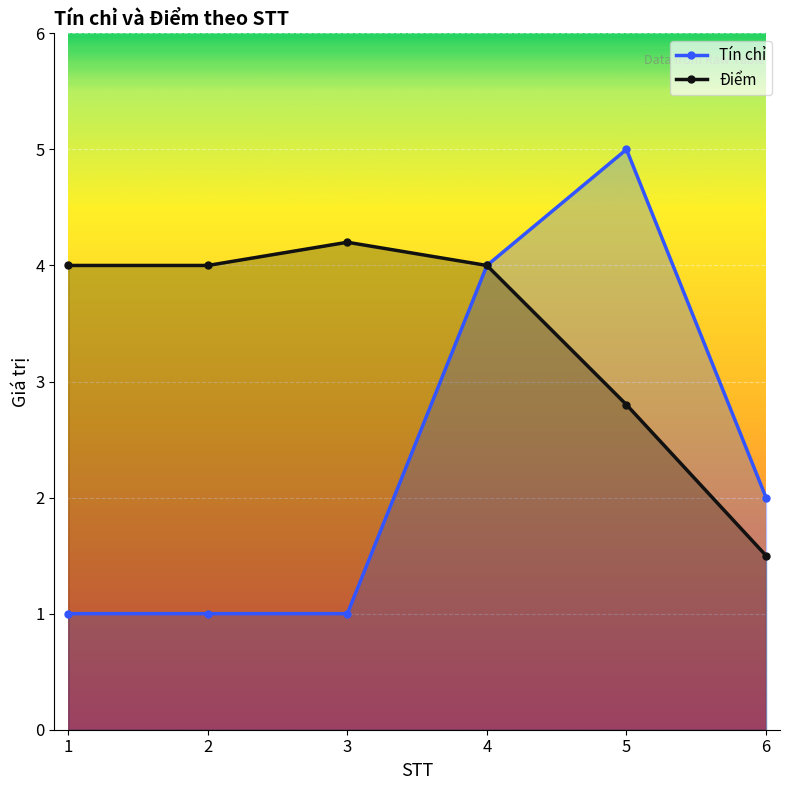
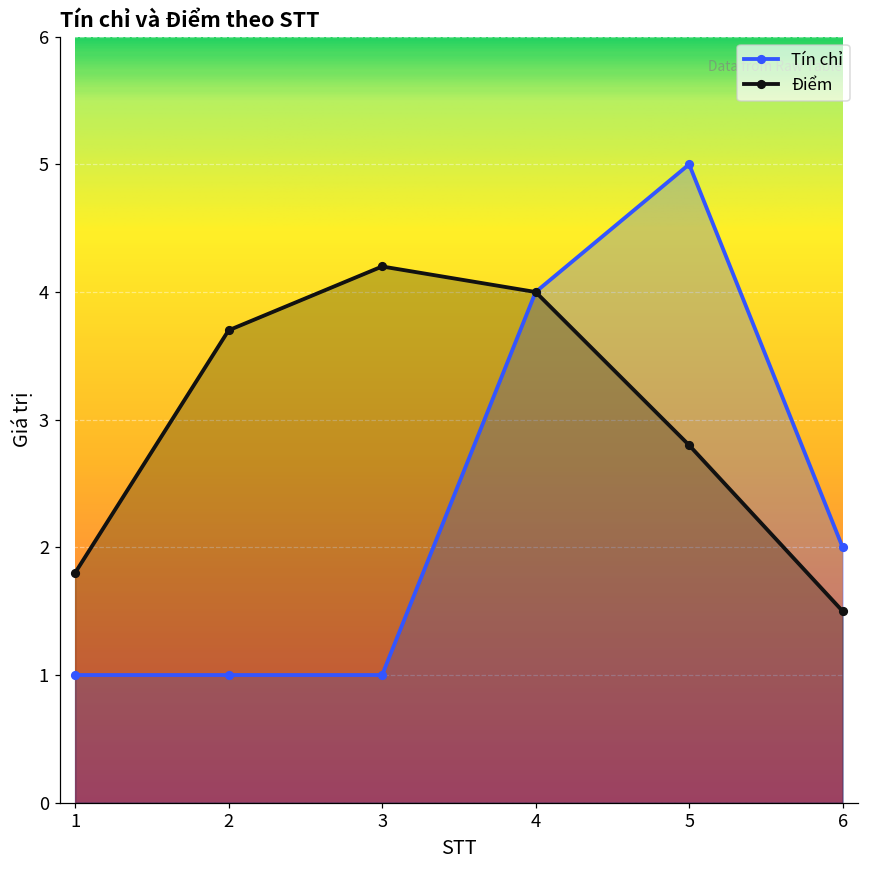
  {
    "Tín chỉ": {
      "1": 1.0,
      "2": 1.0,
      "3": 1.0,
      "5": 5.0,
      "6": 2.0
    },
    "Điểm": {
-     "1": 4.0,
-     "2": 4.0,
+     "1": 1.8,
+     "2": 3.7,
      "3": 4.2,
      "5": 2.8,
      "6": 1.5
    }
  }
